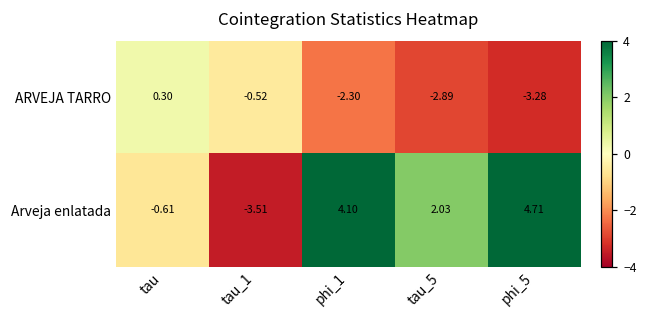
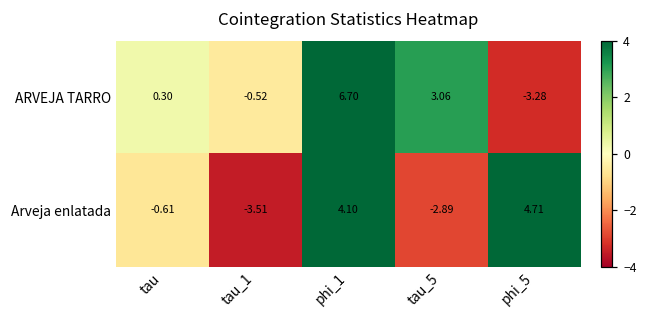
  {
    "ARVEJA TARRO": {
      "tau": 0.30,
      "tau_1": -0.52,
-     "phi_1": -2.30,
-     "tau_5": -2.89,
+     "phi_1": 6.70,
+     "tau_5": 3.06,
      "phi_5": -3.28
    },
    "Arveja enlatada": {
      "tau": -0.61,
      "tau_1": -3.51,
      "phi_1": 4.10,
-     "tau_5": 2.03,
+     "tau_5": -2.89,
      "phi_5": 4.71
    }
  }
